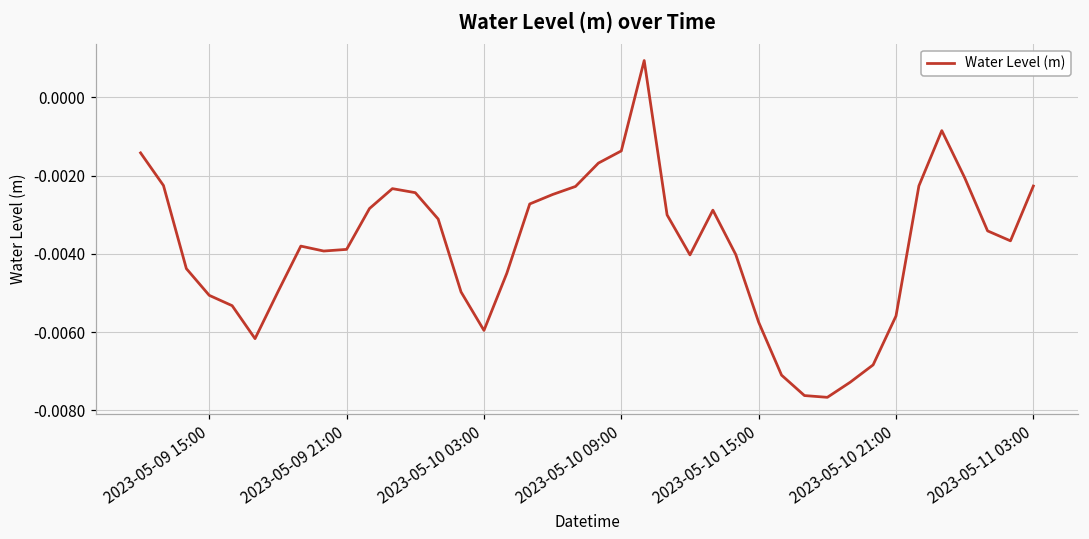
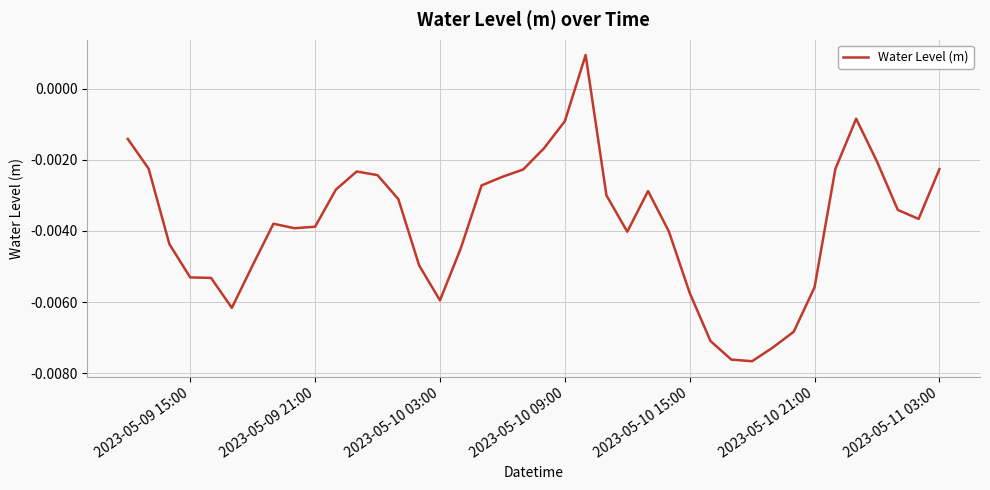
  {
-   "2023-05-09 15:00": -0.0051,
+   "2023-05-09 15:00": -0.0053,
    "2023-05-09 21:00": -0.0039,
    "2023-05-10 03:00": -0.0060,
-   "2023-05-10 09:00": -0.0014,
+   "2023-05-10 09:00": -0.0009,
    "2023-05-10 15:00": -0.0057,
    "2023-05-10 21:00": -0.0056,
    "2023-05-11 03:00": -0.0023
  }
